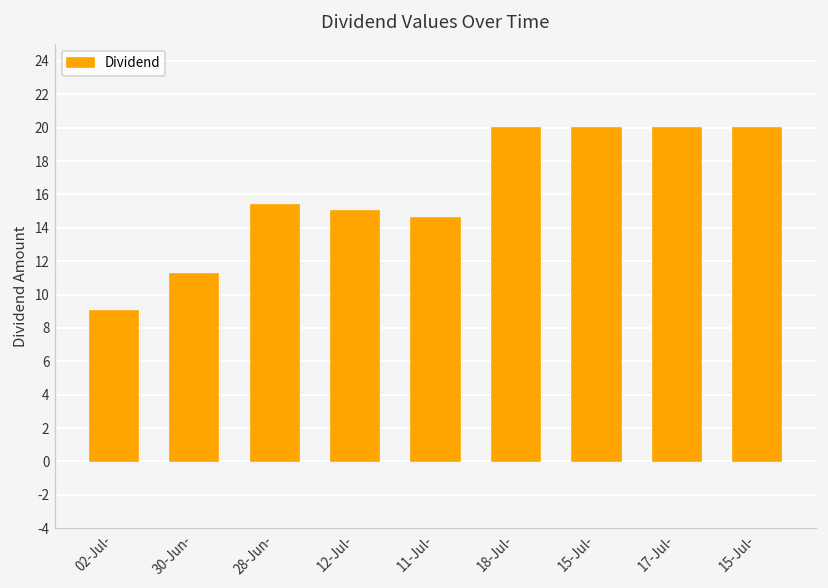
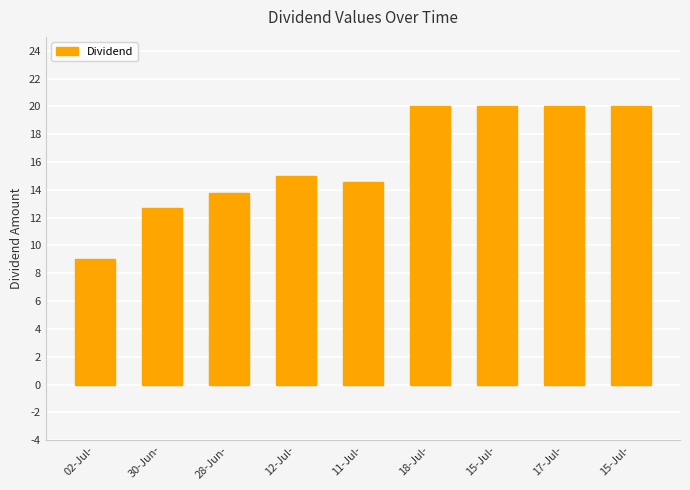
  {
    "02-Jul-": 9.0,
-   "30-Jun-": 11.3,
-   "28-Jun-": 15.4,
+   "30-Jun-": 12.7,
+   "28-Jun-": 13.8,
    "12-Jul-": 15.0,
    "11-Jul-": 14.6,
    "18-Jul-": 20.0,
    "17-Jul-": 20.0
  }
